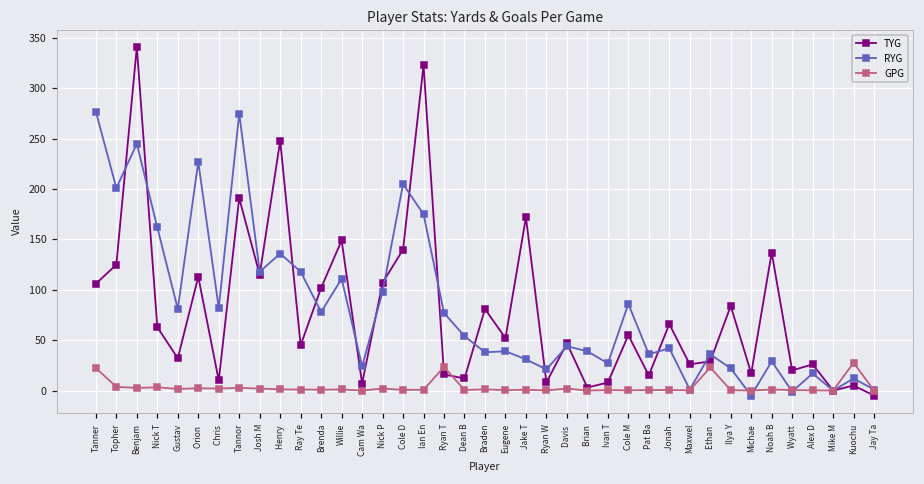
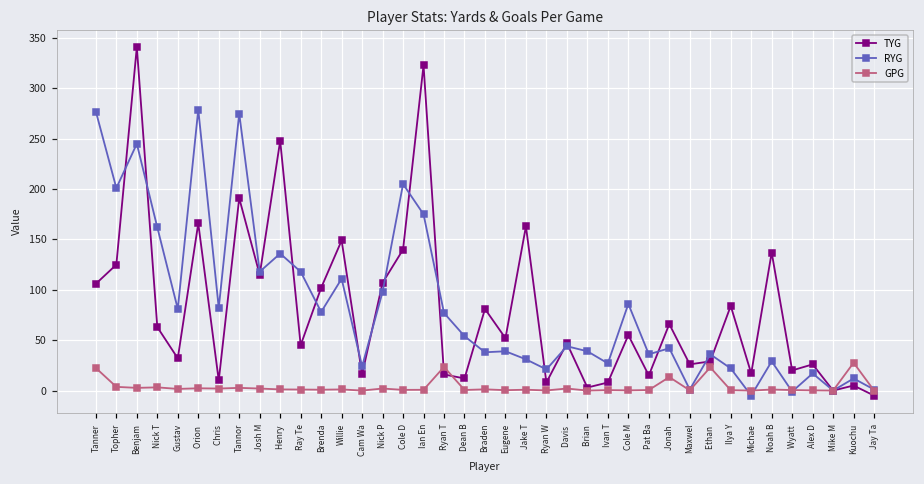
  {
    "TYG": {
      "Tanner": 110,
      "Topher": 130,
      "Benjam": 340,
      "Nick T": 60,
      "Gustav": 30,
-     "Orion": 110,
+     "Orion": 170,
      "Chris": 10,
      "Tannor": 190,
      "Josh M": 120,
      "Henry": 250,
      "Ray Te": 50,
      "Brenda": 100,
      "Willie": 150,
-     "Cam Wa": 10,
+     "Cam Wa": 20,
      "Nick P": 110,
      "Cole D": 140,
      "Ian En": 320,
      "Ryan T": 20,
      "Dean B": 10,
      "Braden": 80,
      "Eugene": 50,
-     "Jake T": 170,
+     "Jake T": 160,
      "Ryan W": 10,
      "Davis": 50,
      "Brian": 0,
      "Ivan T": 10,
      "Cole M": 60,
      "Pat Ba": 20,
      "Jonah": 70,
      "Maxwel": 30,
      "Ethan": 30,
      "Ilya Y": 80,
      "Michae": 20,
      "Noah B": 140,
      "Wyatt": 20,
      "Alex D": 30,
      "Kuochu": 10,
      "Jay Ta": -10
    },
    "RYG": {
      "Tanner": 280,
      "Topher": 200,
      "Benjam": 250,
      "Nick T": 160,
      "Gustav": 80,
-     "Orion": 230,
+     "Orion": 280,
      "Chris": 80,
      "Tannor": 280,
      "Josh M": 120,
      "Henry": 140,
      "Ray Te": 120,
      "Brenda": 80,
      "Willie": 110,
      "Cam Wa": 20,
      "Nick P": 100,
      "Cole D": 210,
      "Ian En": 180,
      "Ryan T": 80,
      "Dean B": 50,
      "Braden": 40,
      "Eugene": 40,
      "Jake T": 30,
      "Ryan W": 20,
      "Davis": 40,
      "Brian": 40,
      "Ivan T": 30,
      "Cole M": 90,
      "Pat Ba": 40,
      "Jonah": 40,
      "Ethan": 40,
      "Ilya Y": 20,
      "Michae": -10,
      "Noah B": 30,
      "Alex D": 20,
      "Kuochu": 10
    },
    "GPG": {
      "Tanner": 20,
      "Topher": 0,
      "Benjam": 0,
      "Nick T": 0,
      "Gustav": 0,
      "Orion": 0,
      "Chris": 0,
      "Tannor": 0,
      "Josh M": 0,
      "Henry": 0,
      "Ray Te": 0,
      "Brenda": 0,
      "Willie": 0,
      "Cam Wa": 0,
      "Nick P": 0,
      "Cole D": 0,
      "Ian En": 0,
      "Ryan T": 20,
      "Dean B": 0,
      "Braden": 0,
      "Eugene": 0,
      "Jake T": 0,
      "Ryan W": 0,
      "Davis": 0,
      "Brian": 0,
      "Ivan T": 0,
      "Cole M": 0,
      "Pat Ba": 0,
-     "Jonah": 0,
+     "Jonah": 10,
      "Ethan": 20,
      "Ilya Y": 0,
      "Michae": 0,
      "Noah B": 0,
      "Alex D": 0,
      "Kuochu": 30
    }
  }
